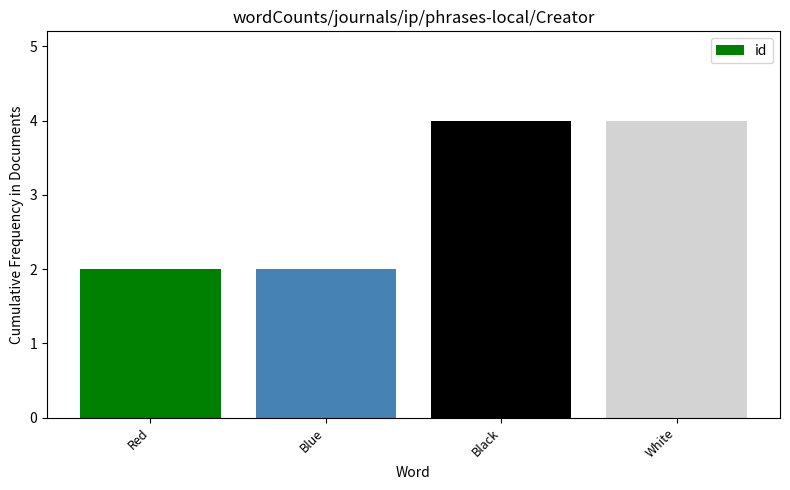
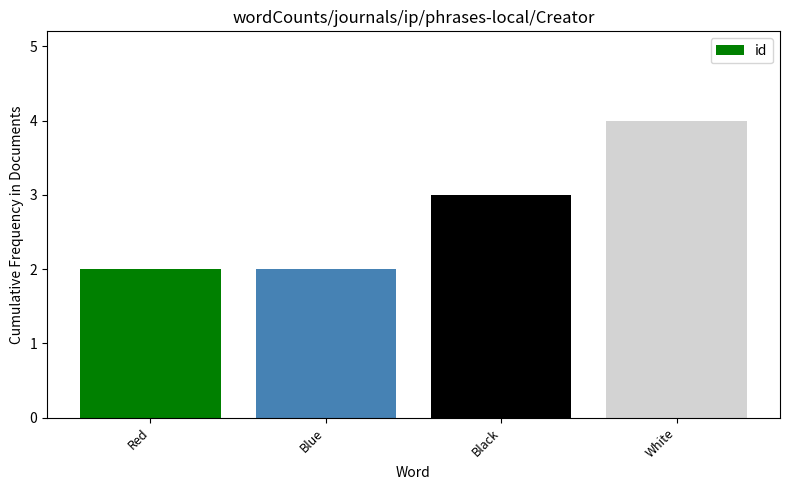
  {
    "Red": 2,
    "Blue": 2,
-   "Black": 4,
+   "Black": 3,
    "White": 4
  }
